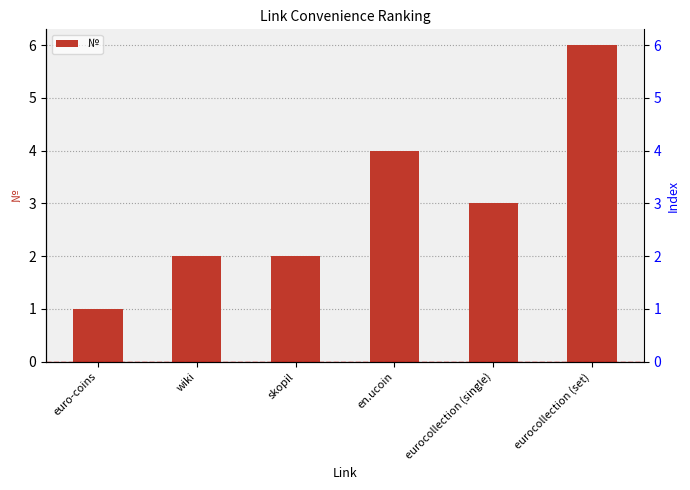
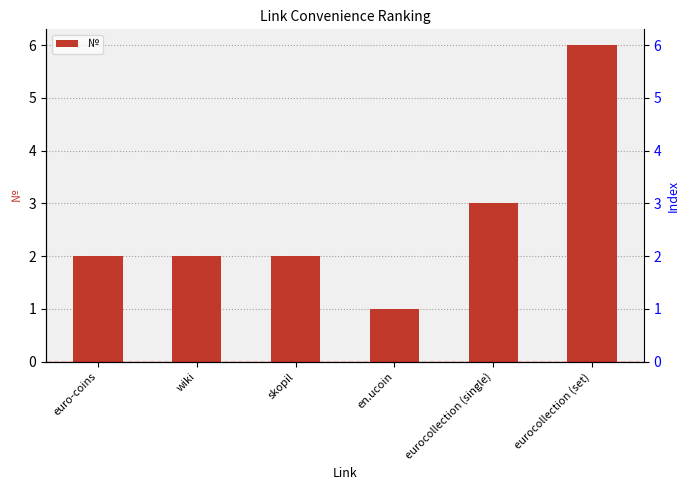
  {
-   "euro-coins": 1,
+   "euro-coins": 2,
    "wiki": 2,
    "skopil": 2,
-   "en.ucoin": 4,
+   "en.ucoin": 1,
    "eurocollection (single)": 3,
    "eurocollection (set)": 6
  }
